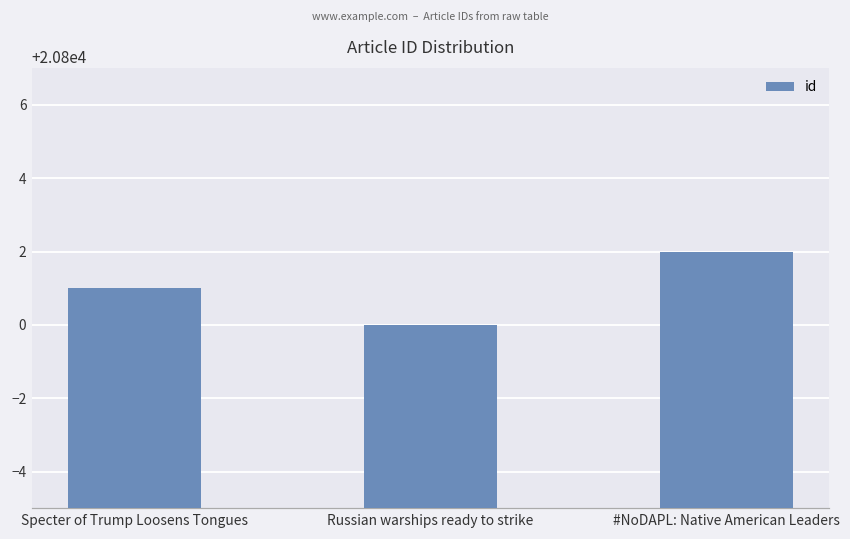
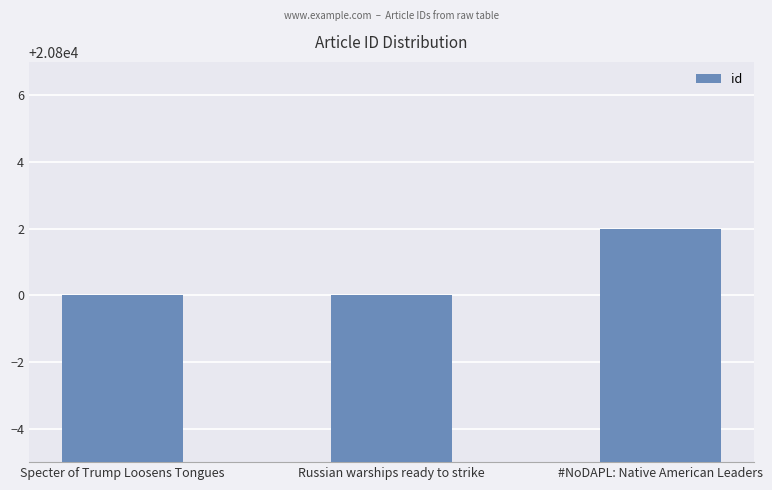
  {
-   "Specter of Trump Loosens Tongues": 20801,
+   "Specter of Trump Loosens Tongues": 20800,
    "Russian warships ready to strike": 20800,
    "#NoDAPL: Native American Leaders": 20802
  }
